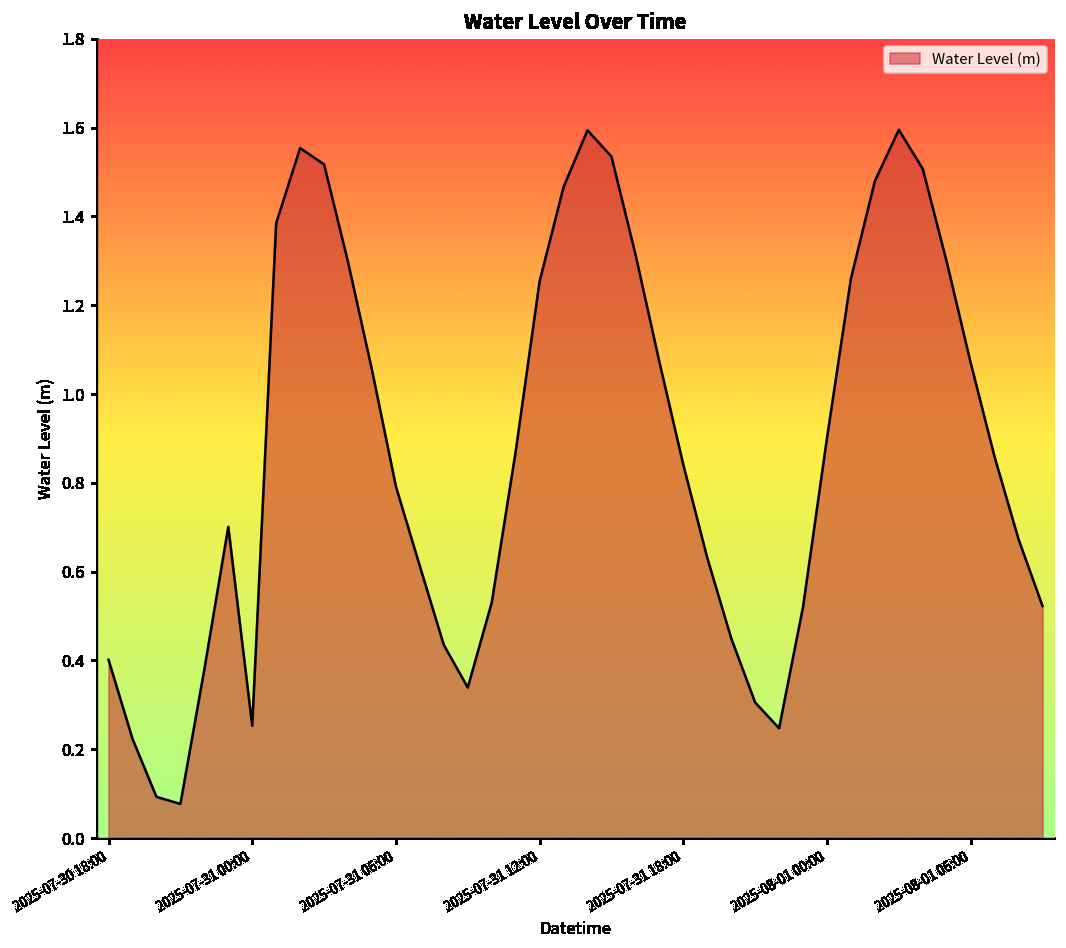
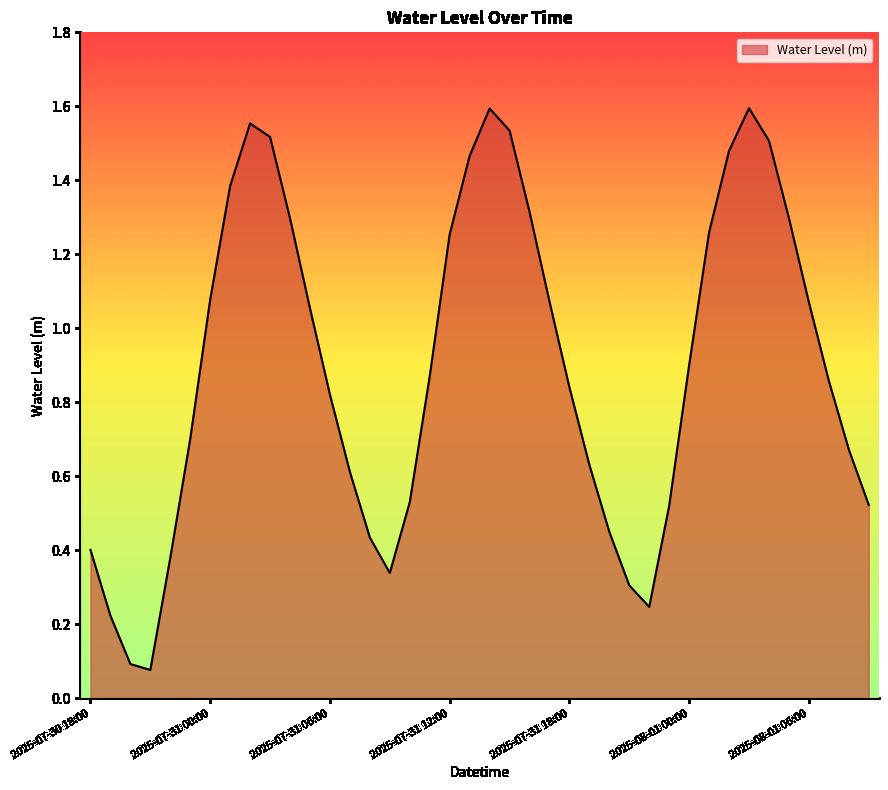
  {
    "2025-07-30 18:00": 0.40,
-   "2025-07-31 00:00": 0.25,
-   "2025-07-31 06:00": 0.79,
+   "2025-07-31 00:00": 1.08,
+   "2025-07-31 06:00": 0.82,
    "2025-07-31 12:00": 1.25,
    "2025-07-31 18:00": 0.84,
    "2025-08-01 00:00": 0.90,
    "2025-08-01 06:00": 1.07
  }
